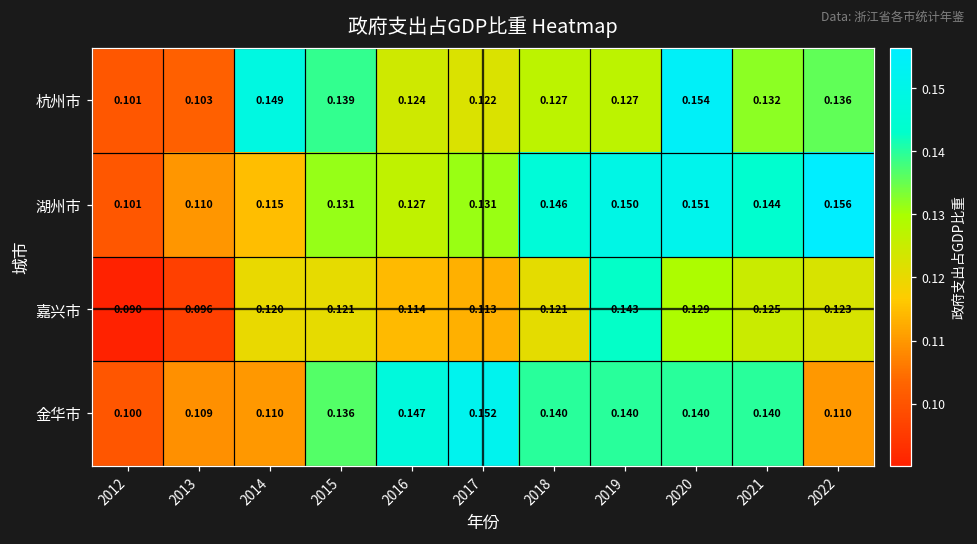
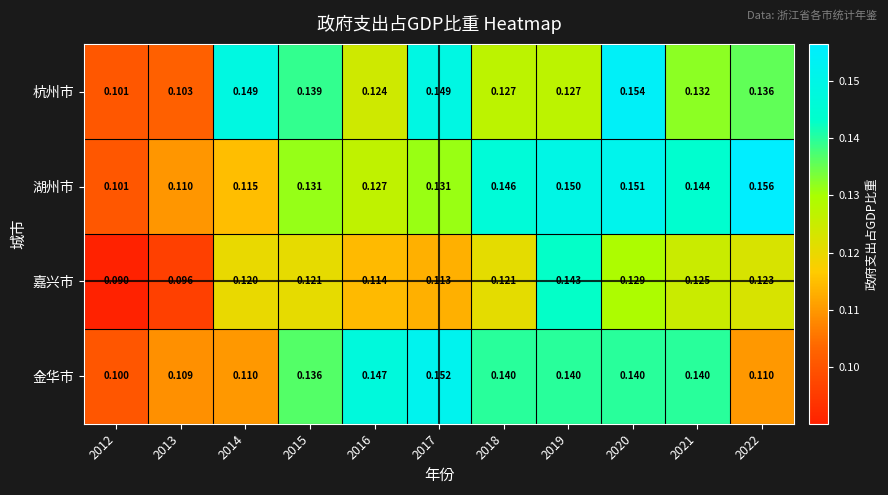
  {
    "杭州市": {
      "2012": 0.101,
      "2013": 0.103,
      "2014": 0.149,
      "2015": 0.139,
      "2016": 0.124,
-     "2017": 0.122,
+     "2017": 0.149,
      "2018": 0.127,
      "2019": 0.127,
      "2020": 0.154,
      "2021": 0.132,
      "2022": 0.136
    },
    "湖州市": {
      "2012": 0.101,
      "2013": 0.110,
      "2014": 0.115,
      "2015": 0.131,
      "2016": 0.127,
      "2017": 0.131,
      "2018": 0.146,
      "2019": 0.150,
      "2020": 0.151,
      "2021": 0.144,
      "2022": 0.156
    },
    "嘉兴市": {
      "2012": 0.090,
      "2013": 0.096,
      "2014": 0.120,
      "2015": 0.121,
      "2016": 0.114,
      "2017": 0.113,
      "2018": 0.121,
      "2019": 0.143,
      "2020": 0.129,
      "2021": 0.125,
      "2022": 0.123
    },
    "金华市": {
      "2012": 0.100,
      "2013": 0.109,
      "2014": 0.110,
      "2015": 0.136,
      "2016": 0.147,
      "2017": 0.152,
      "2018": 0.140,
      "2019": 0.140,
      "2020": 0.140,
      "2021": 0.140,
      "2022": 0.110
    }
  }
